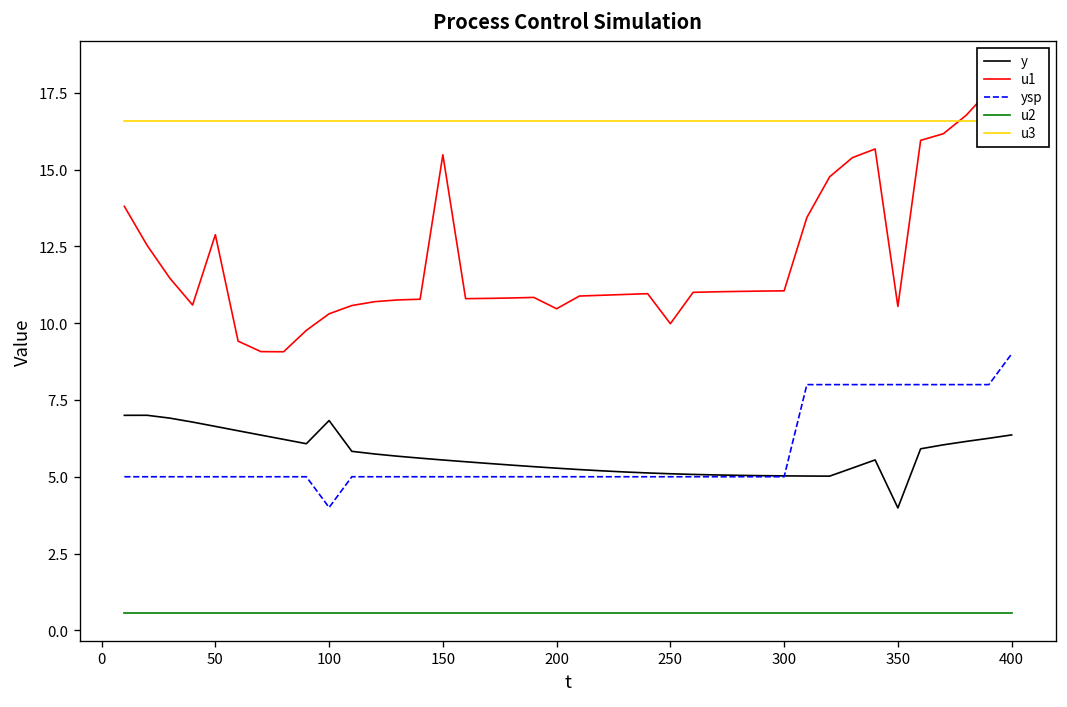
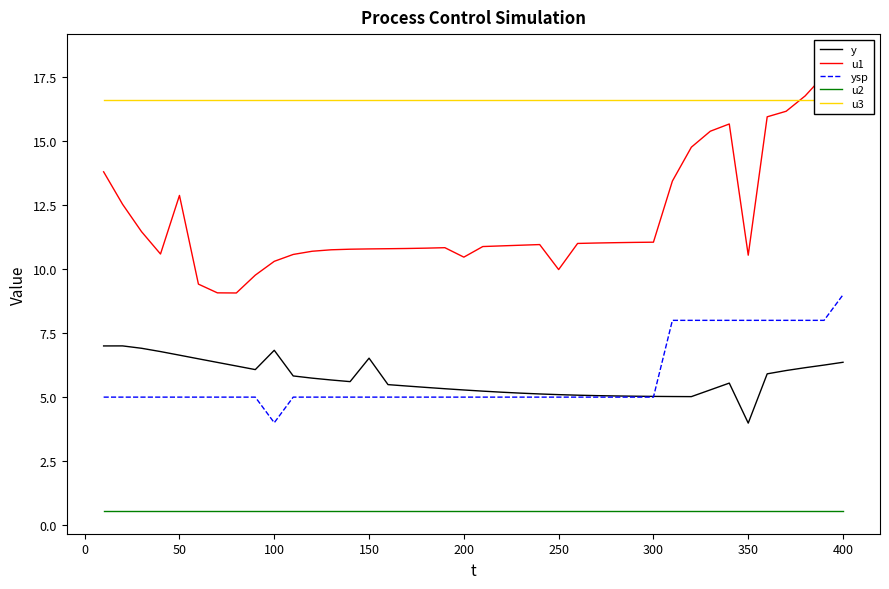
  {
    "y": {
      "50": 6.6,
      "100": 6.8,
-     "150": 5.5,
+     "150": 6.5,
      "200": 5.3,
      "350": 4.0,
      "400": 6.4
    },
    "u1": {
      "50": 12.9,
      "100": 10.3,
-     "150": 15.5,
+     "150": 10.8,
      "200": 10.5,
      "250": 10.0,
      "300": 11.1,
      "350": 10.5
    },
    "ysp": {
      "50": 5.0,
      "100": 4.0,
      "150": 5.0,
      "200": 5.0,
      "350": 8.0,
      "400": 9.0
    },
    "u2": {
      "50": 0.6,
      "100": 0.6,
      "150": 0.6,
      "200": 0.6,
      "250": 0.6,
      "300": 0.6,
      "350": 0.6,
      "400": 0.6
    },
    "u3": {
      "50": 16.6,
      "100": 16.6,
      "150": 16.6,
      "200": 16.6,
      "250": 16.6,
      "300": 16.6,
      "350": 16.6
    }
  }
